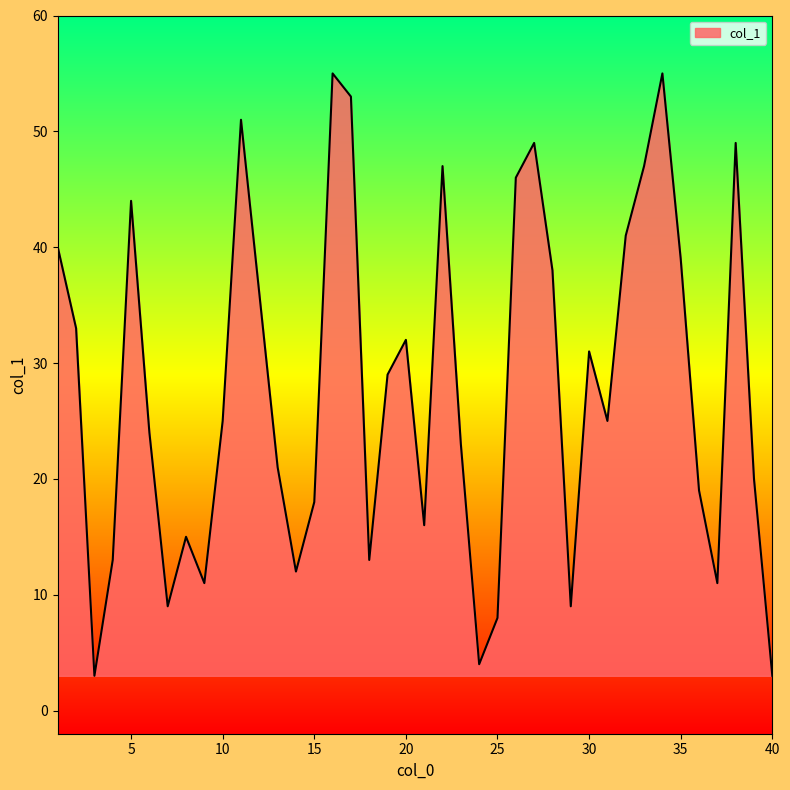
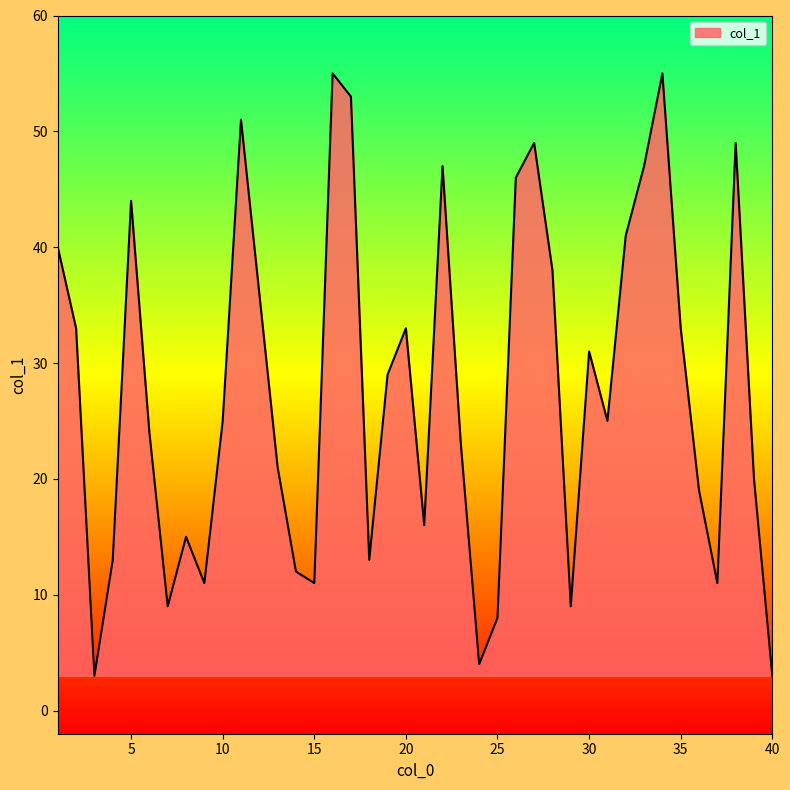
  {
    "5": 44,
    "10": 25,
-   "15": 18,
-   "20": 32,
+   "15": 11,
+   "20": 33,
    "25": 8,
    "30": 31,
-   "35": 39,
+   "35": 33,
    "40": 3
  }
